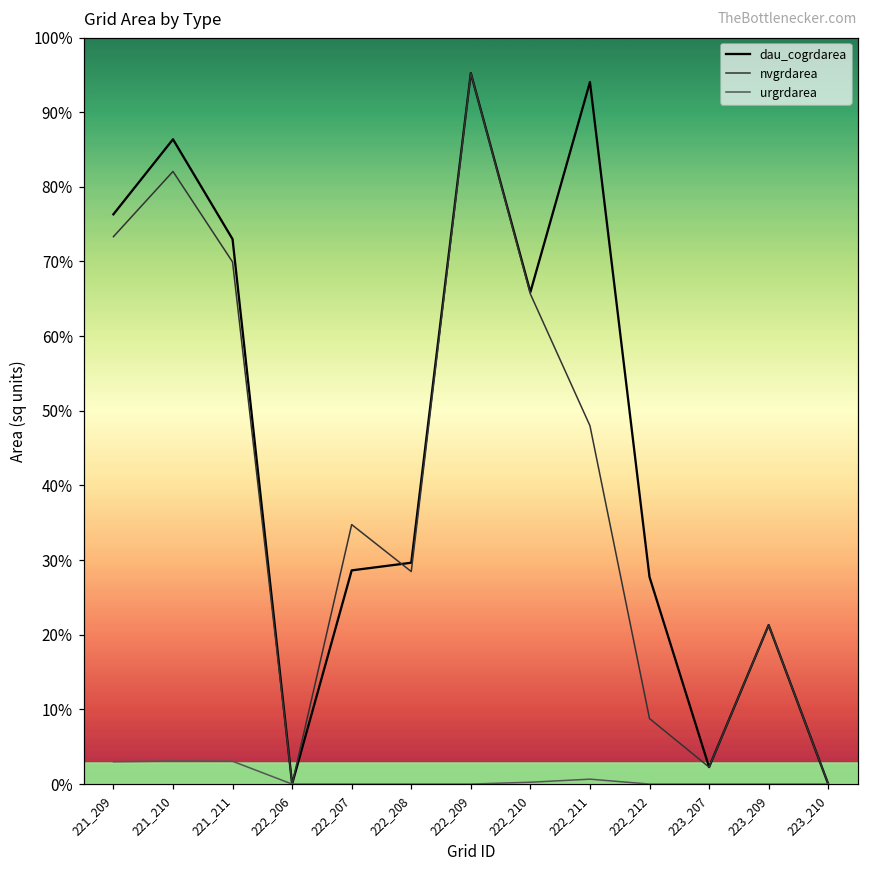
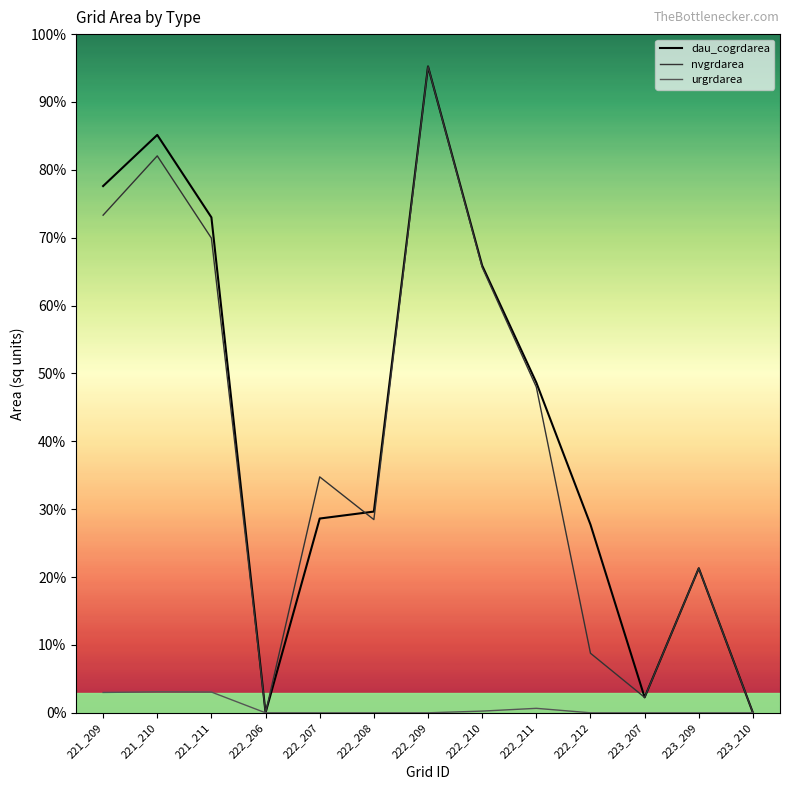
  {
    "dau_cogrdarea": {
-     "221_209": "76%",
-     "221_210": "86%",
+     "221_209": "78%",
+     "221_210": "85%",
      "221_211": "73%",
      "222_207": "29%",
      "222_208": "30%",
-     "222_211": "94%",
+     "222_211": "49%",
      "222_212": "28%"
    }
  }
